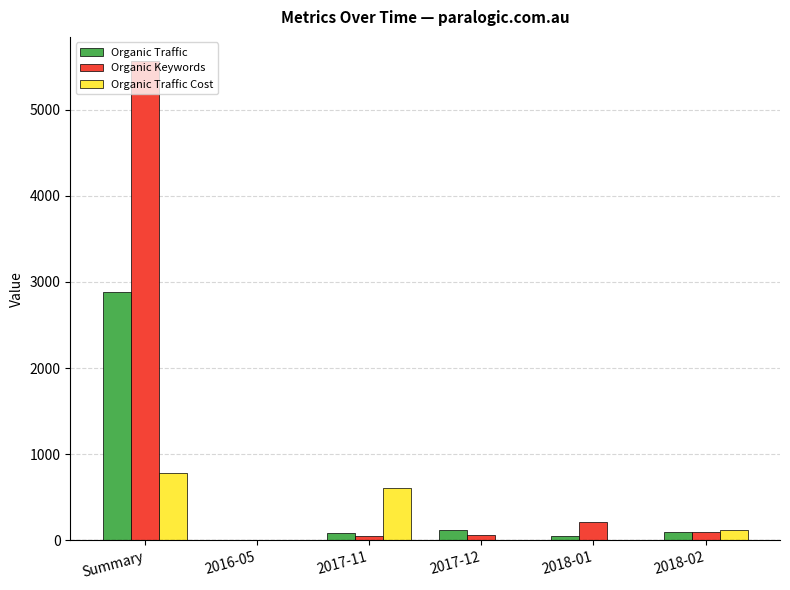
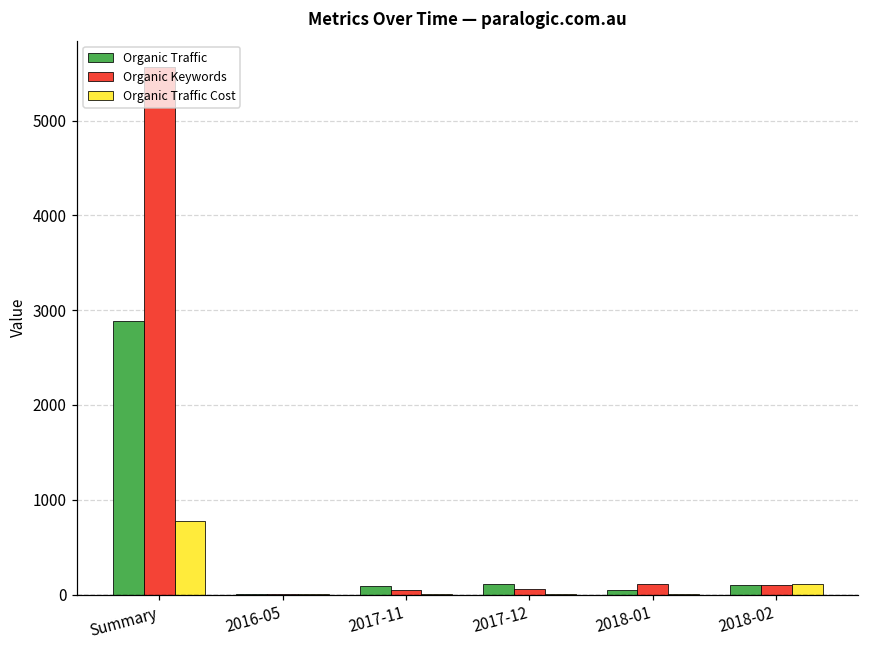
  {
    "Organic Traffic": {
      "Summary": 2900,
      "2017-11": 100,
      "2017-12": 100,
      "2018-01": 100,
      "2018-02": 100
    },
    "Organic Keywords": {
      "2017-11": 0,
      "2017-12": 100,
-     "2018-01": 200,
+     "2018-01": 100,
      "2018-02": 100
    },
    "Organic Traffic Cost": {
      "Summary": 800,
-     "2017-11": 600,
+     "2017-11": 0,
      "2018-02": 100
    }
  }
